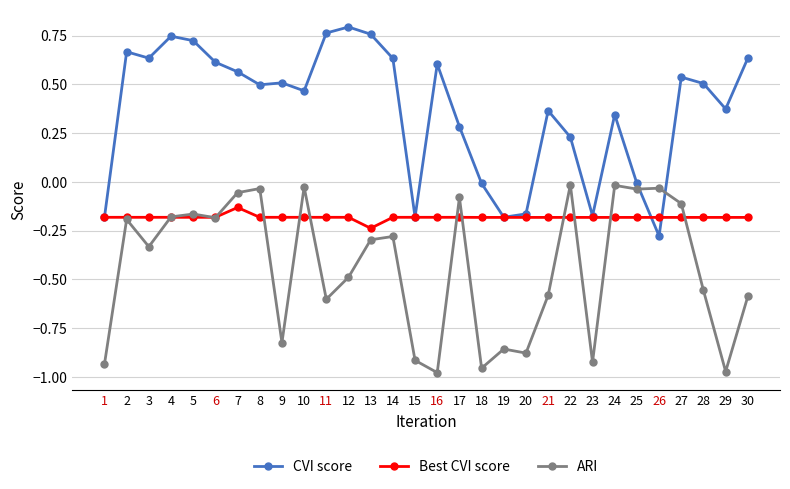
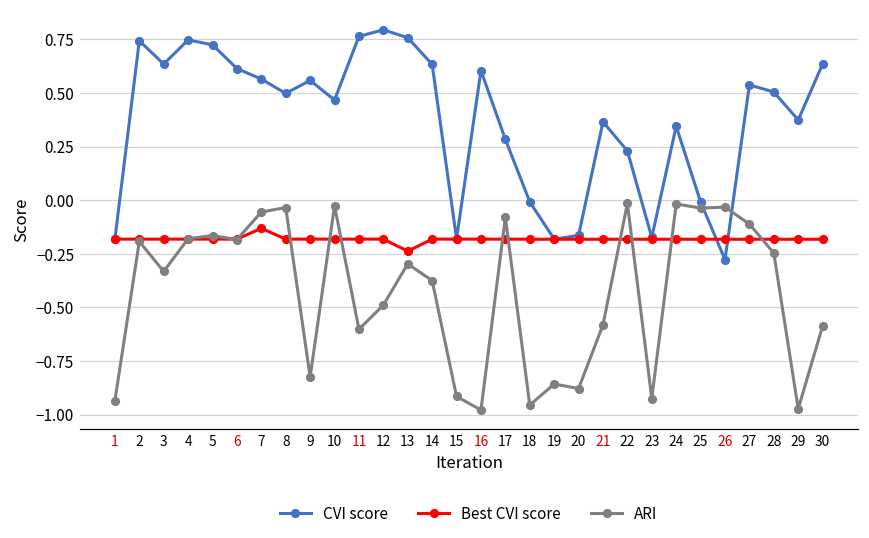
  {
    "CVI score": {
-     "2": 0.67,
+     "2": 0.74,
      "3": 0.63,
      "4": 0.75,
      "5": 0.72,
      "6": 0.61,
      "7": 0.56,
      "8": 0.50,
-     "9": 0.51,
+     "9": 0.56,
      "10": 0.47,
      "11": 0.76,
      "12": 0.79,
      "13": 0.76,
      "14": 0.63,
      "16": 0.60,
      "17": 0.28,
      "18": -0.01,
      "20": -0.16,
      "21": 0.37,
      "22": 0.23,
      "24": 0.34,
      "25": -0.01,
      "26": -0.28,
      "27": 0.54,
      "28": 0.50,
      "29": 0.37,
      "30": 0.63
    },
    "Best CVI score": {
      "3": -0.18,
      "5": -0.18,
      "7": -0.13,
      "8": -0.18,
      "9": -0.18,
      "10": -0.18,
      "11": -0.18,
      "12": -0.18,
      "13": -0.24,
      "14": -0.18,
      "16": -0.18,
      "17": -0.18,
      "18": -0.18,
      "20": -0.18,
      "21": -0.18,
      "22": -0.18,
      "24": -0.18,
      "25": -0.18,
      "26": -0.18,
      "27": -0.18,
      "28": -0.18,
      "29": -0.18,
      "30": -0.18
    },
    "ARI": {
      "1": -0.93,
      "3": -0.33,
      "5": -0.16,
      "7": -0.06,
      "8": -0.03,
      "9": -0.82,
      "10": -0.03,
      "11": -0.60,
      "12": -0.49,
      "13": -0.30,
-     "14": -0.28,
+     "14": -0.37,
      "15": -0.91,
      "16": -0.98,
      "17": -0.08,
      "18": -0.95,
      "19": -0.86,
      "20": -0.88,
      "21": -0.58,
      "22": -0.02,
      "23": -0.92,
      "24": -0.02,
      "25": -0.04,
      "26": -0.03,
      "27": -0.11,
-     "28": -0.56,
+     "28": -0.25,
      "29": -0.97,
      "30": -0.59
    }
  }
